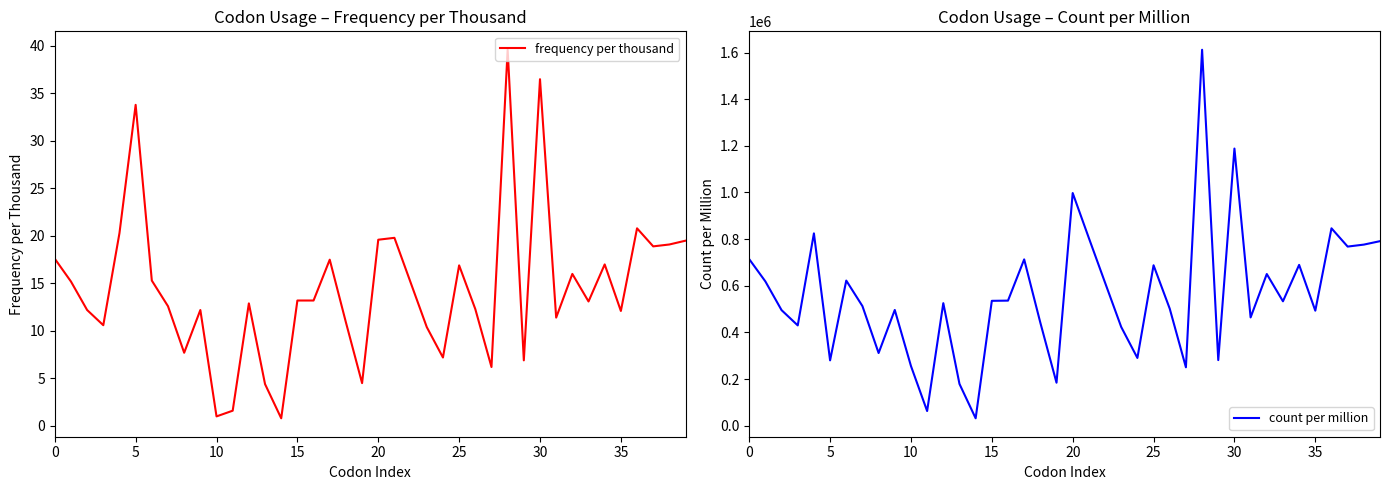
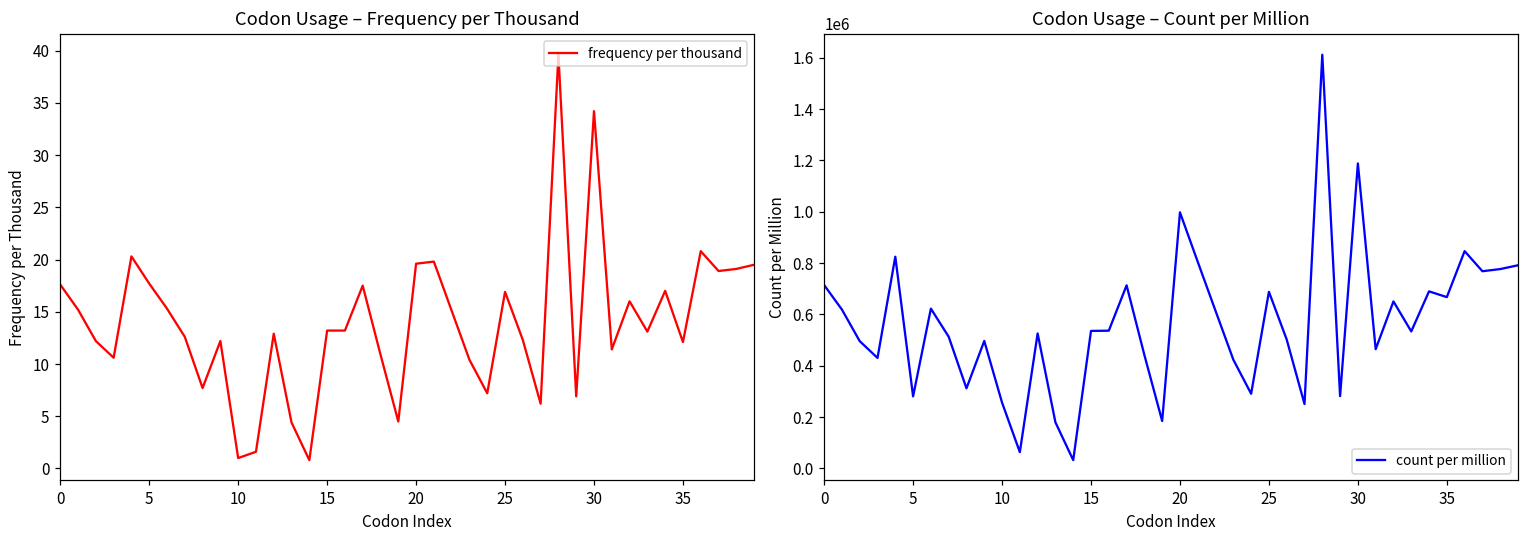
  {
    "Codon Usage – Frequency per Thousand": {
      "0": 18,
-     "5": 34,
+     "5": 18,
      "10": 1,
      "15": 13,
      "20": 20,
      "25": 17,
-     "30": 37,
+     "30": 34,
      "35": 12
    },
    "Codon Usage – Count per Million": {
      "0": 710000,
      "5": 280000,
      "10": 260000,
      "15": 540000,
      "20": 1000000,
      "25": 690000,
      "30": 1190000,
-     "35": 490000
+     "35": 670000
    }
  }
